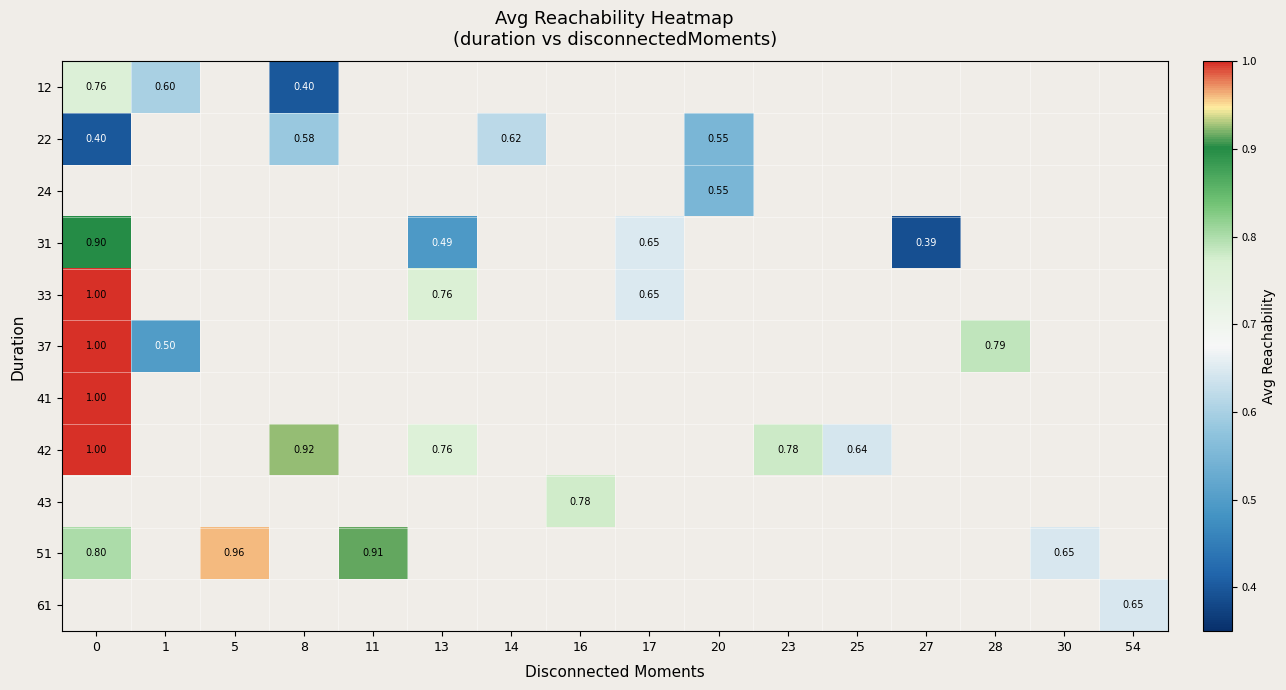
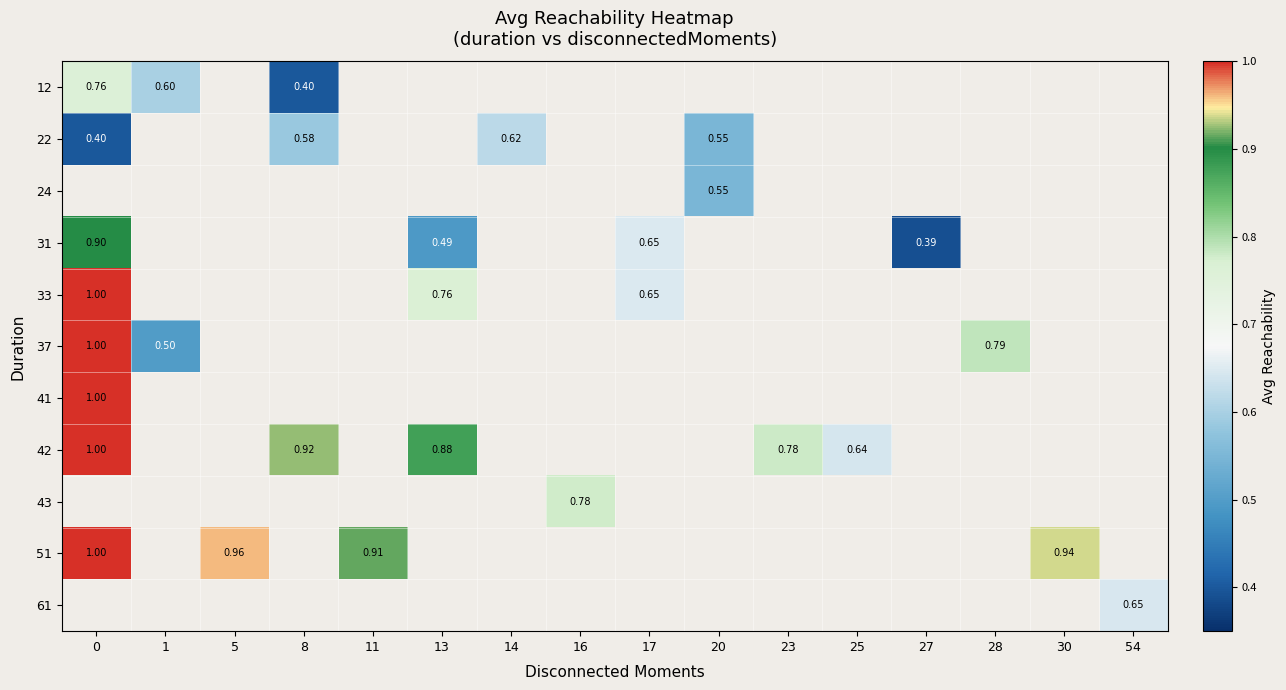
  {
    "12": {
      "0": 0.76,
      "1": 0.60,
      "8": 0.40
    },
    "22": {
      "0": 0.40,
      "8": 0.58,
      "14": 0.62,
      "20": 0.55
    },
    "24": {
      "20": 0.55
    },
    "31": {
      "0": 0.90,
      "13": 0.49,
      "17": 0.65,
      "27": 0.39
    },
    "33": {
      "0": 1.00,
      "13": 0.76,
      "17": 0.65
    },
    "37": {
      "0": 1.00,
      "1": 0.50,
      "28": 0.79
    },
    "41": {
      "0": 1.00
    },
    "42": {
      "0": 1.00,
      "8": 0.92,
-     "13": 0.76,
+     "13": 0.88,
      "23": 0.78,
      "25": 0.64
    },
    "43": {
      "16": 0.78
    },
    "51": {
-     "0": 0.80,
+     "0": 1.00,
      "5": 0.96,
      "11": 0.91,
-     "30": 0.65
+     "30": 0.94
    },
    "61": {
      "54": 0.65
    }
  }
